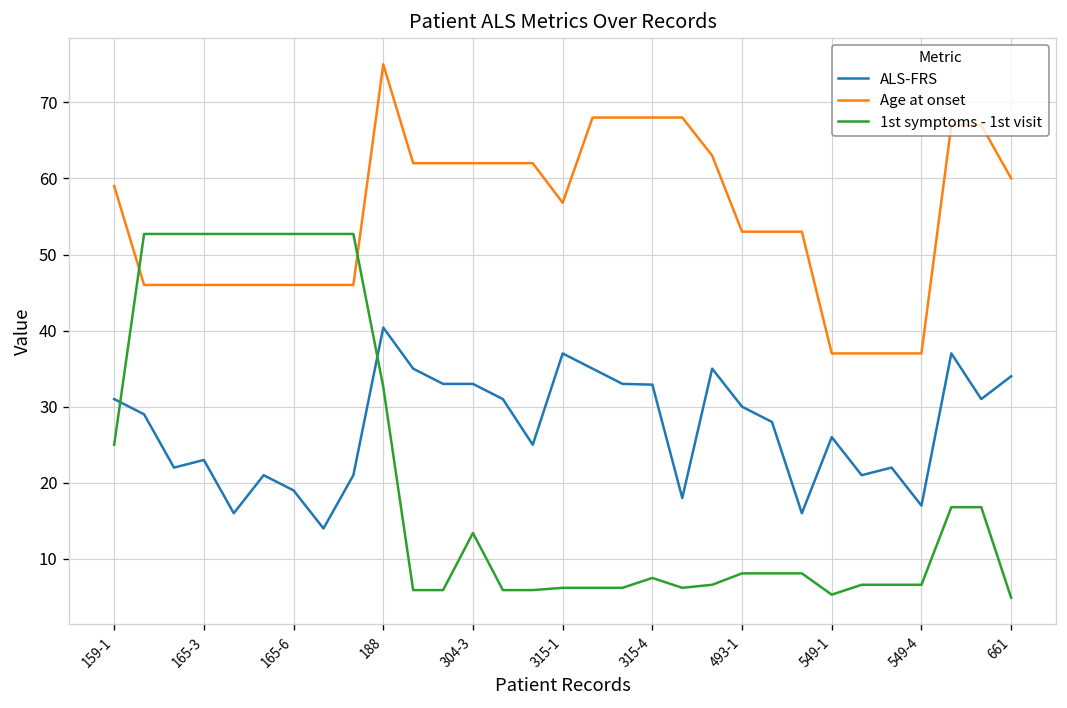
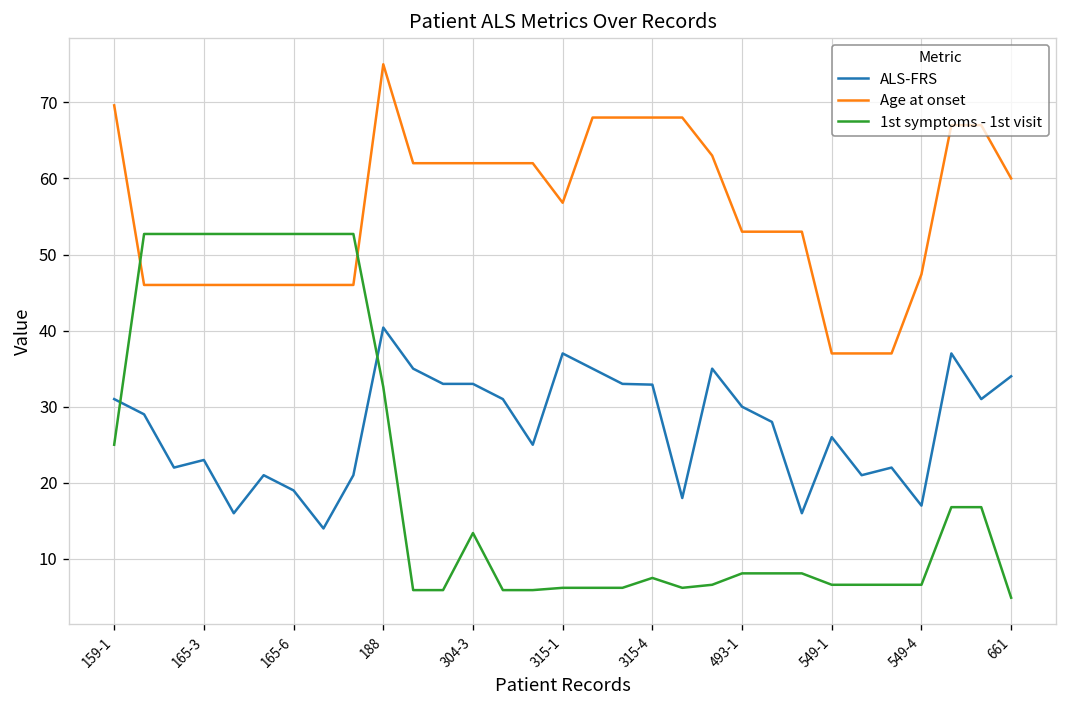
  {
    "ALS-FRS": {
      "159-1": 31,
      "165-3": 23,
      "165-6": 19,
      "188": 40,
      "304-3": 33,
      "315-1": 37,
      "315-4": 33,
      "493-1": 30,
      "549-1": 26,
      "549-4": 17,
      "661": 34
    },
    "Age at onset": {
-     "159-1": 59,
+     "159-1": 70,
      "165-3": 46,
      "165-6": 46,
      "188": 75,
      "304-3": 62,
      "315-1": 57,
      "315-4": 68,
      "493-1": 53,
      "549-1": 37,
-     "549-4": 37,
+     "549-4": 47,
      "661": 60
    },
    "1st symptoms - 1st visit": {
      "159-1": 25,
      "165-3": 53,
      "165-6": 53,
      "188": 33,
      "304-3": 13,
      "315-1": 6,
      "315-4": 8,
      "493-1": 8,
-     "549-1": 5,
+     "549-1": 7,
      "549-4": 7,
      "661": 5
    }
  }
